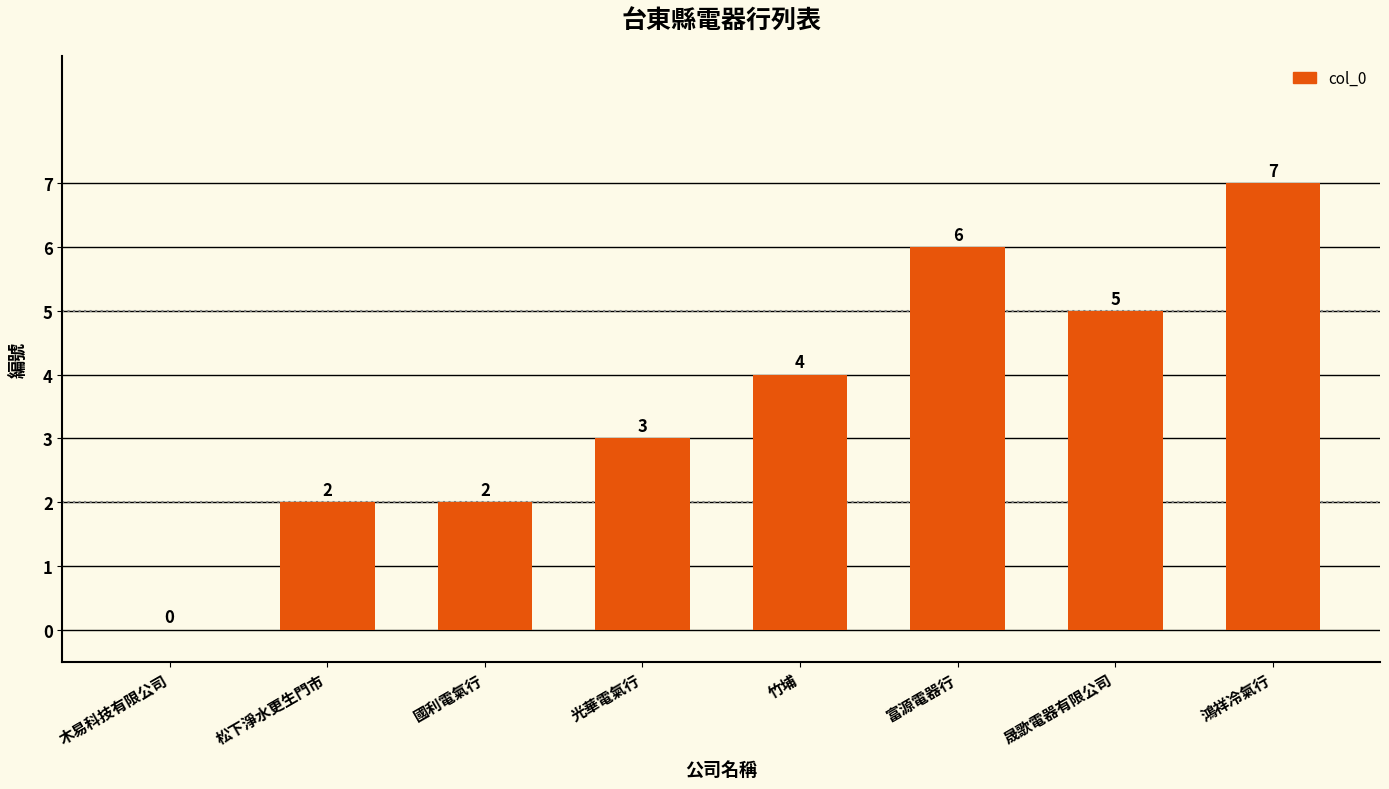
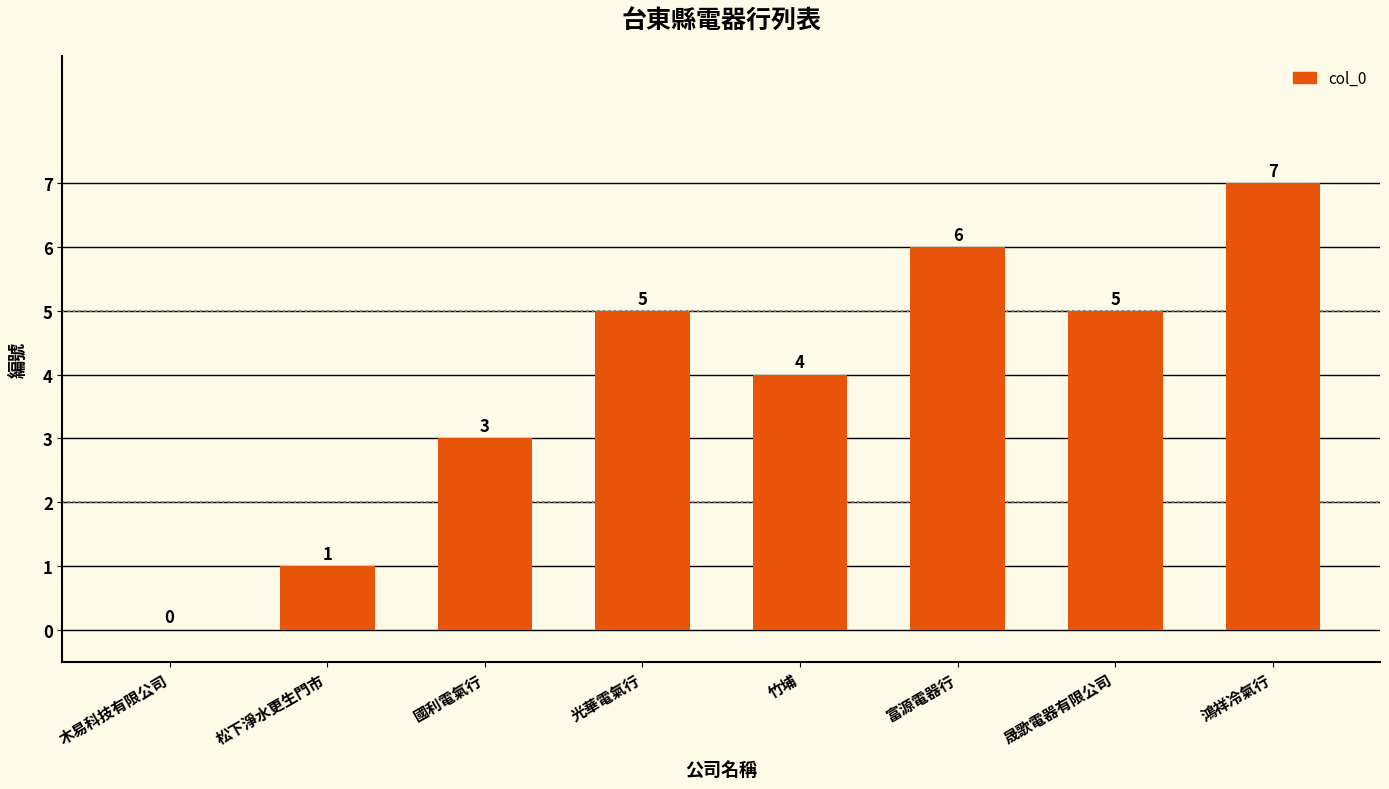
  {
    "木易科技有限公司": 0,
-   "松下淨水更生門市": 2,
-   "國利電氣行": 2,
-   "光華電氣行": 3,
+   "松下淨水更生門市": 1,
+   "國利電氣行": 3,
+   "光華電氣行": 5,
    "竹埔": 4,
    "富源電器行": 6,
    "晟歌電器有限公司": 5,
    "鴻祥冷氣行": 7
  }
